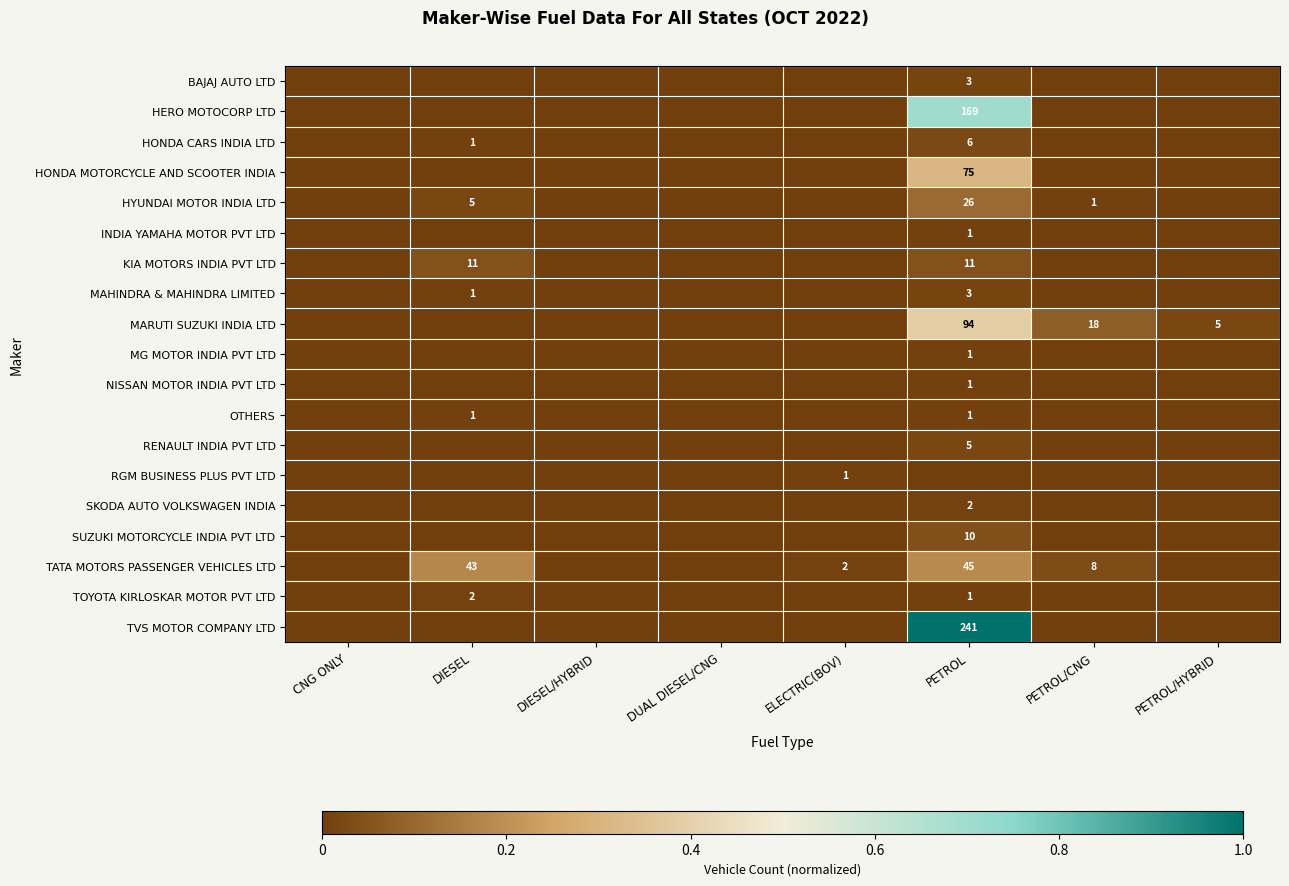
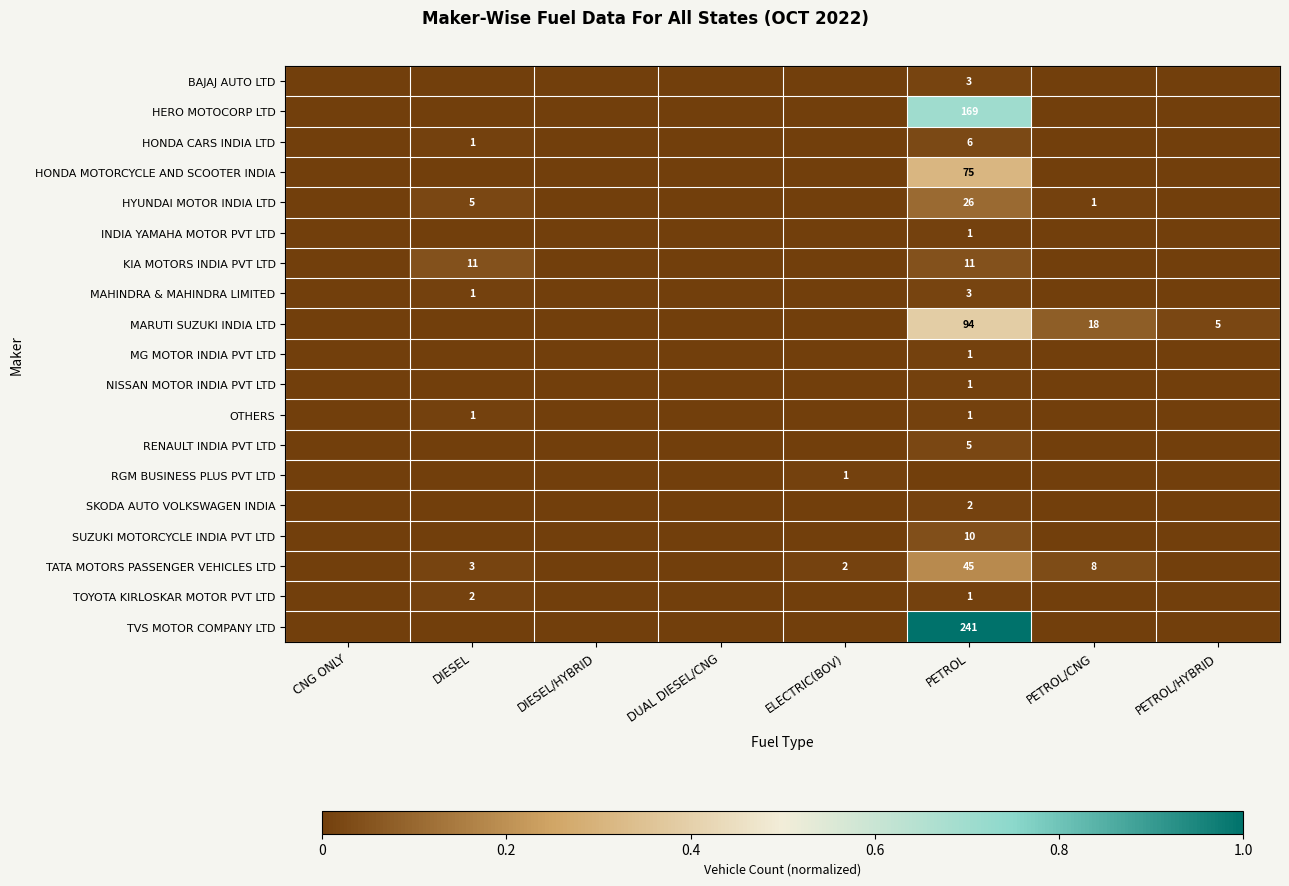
  {
    "BAJAJ AUTO LTD": {
      "PETROL": 3
    },
    "HERO MOTOCORP LTD": {
      "PETROL": 169
    },
    "HONDA CARS INDIA LTD": {
      "DIESEL": 1,
      "PETROL": 6
    },
    "HONDA MOTORCYCLE AND SCOOTER INDIA": {
      "PETROL": 75
    },
    "HYUNDAI MOTOR INDIA LTD": {
      "DIESEL": 5,
      "PETROL": 26,
      "PETROL/CNG": 1
    },
    "INDIA YAMAHA MOTOR PVT LTD": {
      "PETROL": 1
    },
    "KIA MOTORS INDIA PVT LTD": {
      "DIESEL": 11,
      "PETROL": 11
    },
    "MAHINDRA & MAHINDRA LIMITED": {
      "DIESEL": 1,
      "PETROL": 3
    },
    "MARUTI SUZUKI INDIA LTD": {
      "PETROL": 94,
      "PETROL/CNG": 18,
      "PETROL/HYBRID": 5
    },
    "MG MOTOR INDIA PVT LTD": {
      "PETROL": 1
    },
    "NISSAN MOTOR INDIA PVT LTD": {
      "PETROL": 1
    },
    "OTHERS": {
      "DIESEL": 1,
      "PETROL": 1
    },
    "RENAULT INDIA PVT LTD": {
      "PETROL": 5
    },
    "RGM BUSINESS PLUS PVT LTD": {
      "ELECTRIC(BOV)": 1
    },
    "SKODA AUTO VOLKSWAGEN INDIA": {
      "PETROL": 2
    },
    "SUZUKI MOTORCYCLE INDIA PVT LTD": {
      "PETROL": 10
    },
    "TATA MOTORS PASSENGER VEHICLES LTD": {
-     "DIESEL": 43,
+     "DIESEL": 3,
      "ELECTRIC(BOV)": 2,
      "PETROL": 45,
      "PETROL/CNG": 8
    },
    "TOYOTA KIRLOSKAR MOTOR PVT LTD": {
      "DIESEL": 2,
      "PETROL": 1
    },
    "TVS MOTOR COMPANY LTD": {
      "PETROL": 241
    }
  }
